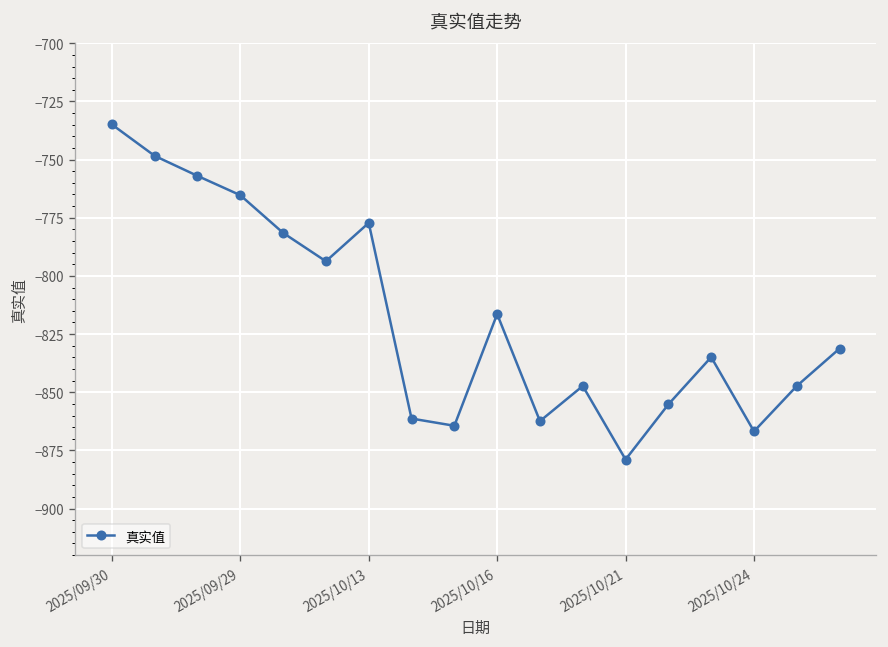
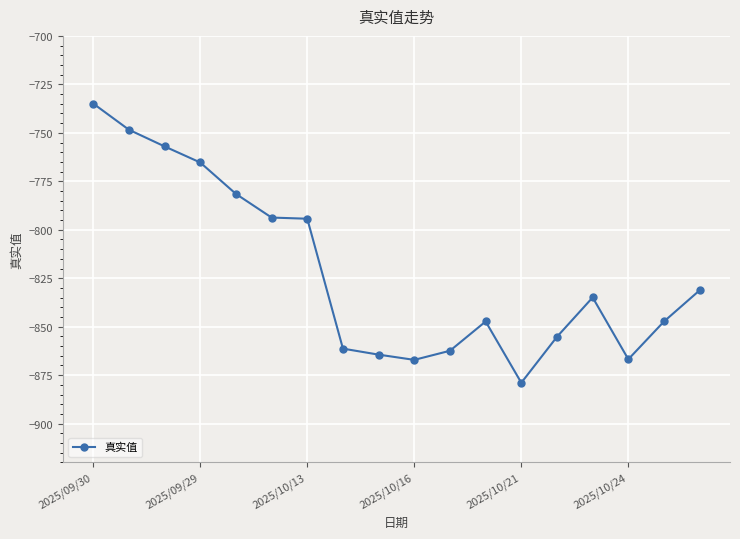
  {
    "2025/09/30": -735,
    "2025/09/29": -765,
-   "2025/10/13": -777,
-   "2025/10/16": -816,
+   "2025/10/13": -794,
+   "2025/10/16": -867,
    "2025/10/21": -879,
    "2025/10/24": -867
  }
